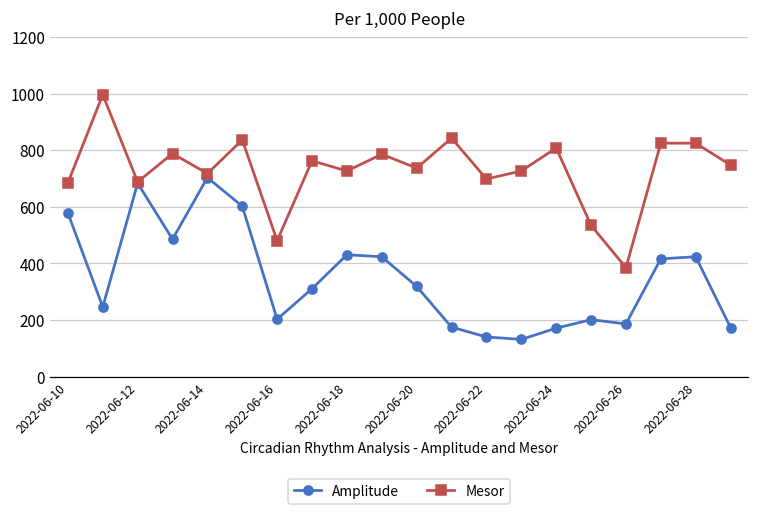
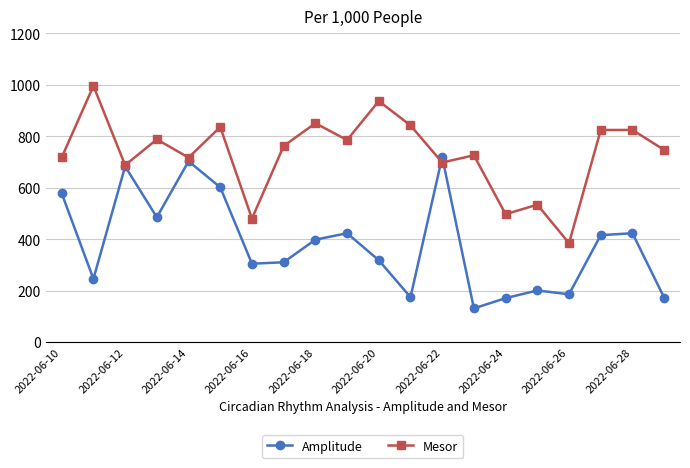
  {
    "Amplitude": {
      "2022-06-10": 580,
      "2022-06-14": 700,
-     "2022-06-16": 200,
-     "2022-06-18": 430,
+     "2022-06-16": 310,
+     "2022-06-18": 400,
      "2022-06-20": 320,
-     "2022-06-22": 140,
+     "2022-06-22": 720,
      "2022-06-24": 170,
      "2022-06-26": 190,
      "2022-06-28": 420
    },
    "Mesor": {
-     "2022-06-10": 680,
+     "2022-06-10": 720,
      "2022-06-14": 720,
      "2022-06-16": 480,
-     "2022-06-18": 730,
-     "2022-06-20": 740,
+     "2022-06-18": 850,
+     "2022-06-20": 940,
      "2022-06-22": 700,
-     "2022-06-24": 810,
+     "2022-06-24": 500,
      "2022-06-26": 390,
      "2022-06-28": 820
    }
  }
